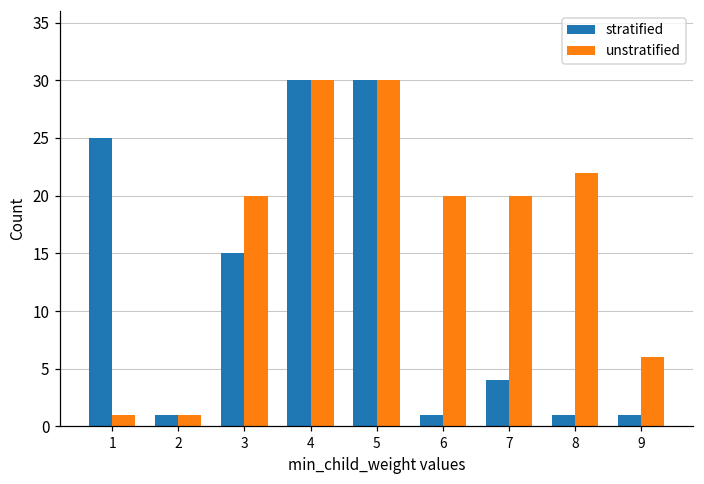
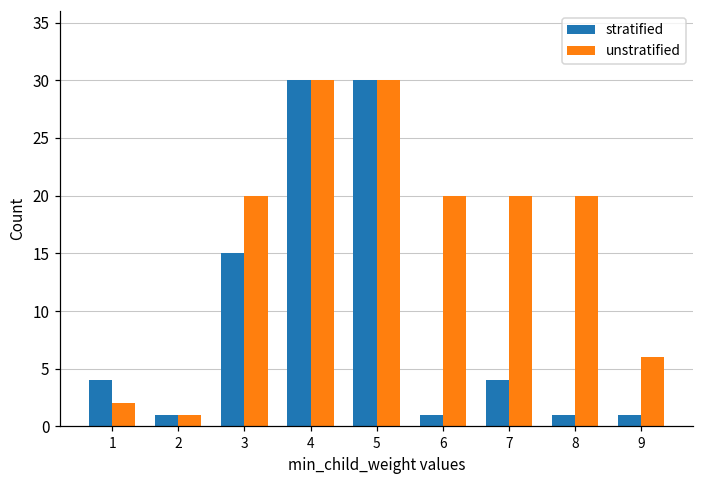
  {
    "stratified": {
-     "1": 25,
+     "1": 4,
      "2": 1,
      "3": 15,
      "4": 30,
      "5": 30,
      "6": 1,
      "7": 4,
      "8": 1,
      "9": 1
    },
    "unstratified": {
-     "1": 1,
+     "1": 2,
      "2": 1,
      "3": 20,
      "4": 30,
      "5": 30,
      "6": 20,
      "7": 20,
-     "8": 22,
+     "8": 20,
      "9": 6
    }
  }
